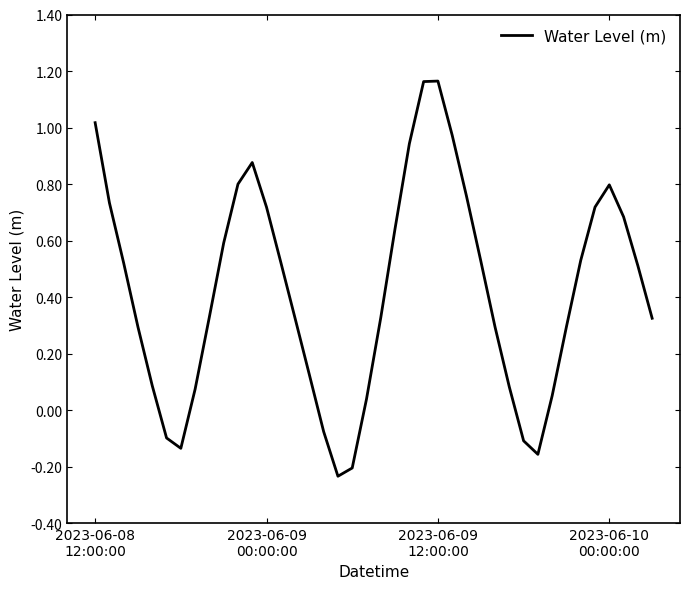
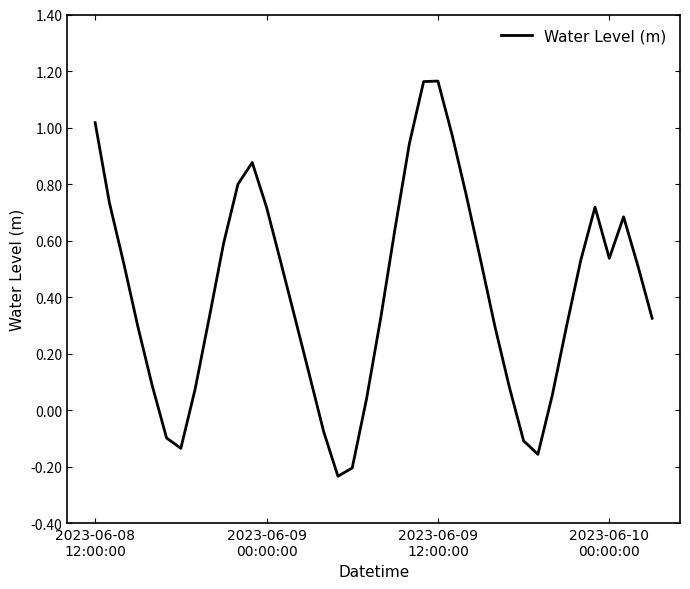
  {
    "2023-06-08 12:00:00": 1.02,
    "2023-06-09 00:00:00": 0.72,
    "2023-06-09 12:00:00": 1.16,
-   "2023-06-10 00:00:00": 0.80
+   "2023-06-10 00:00:00": 0.54
  }
